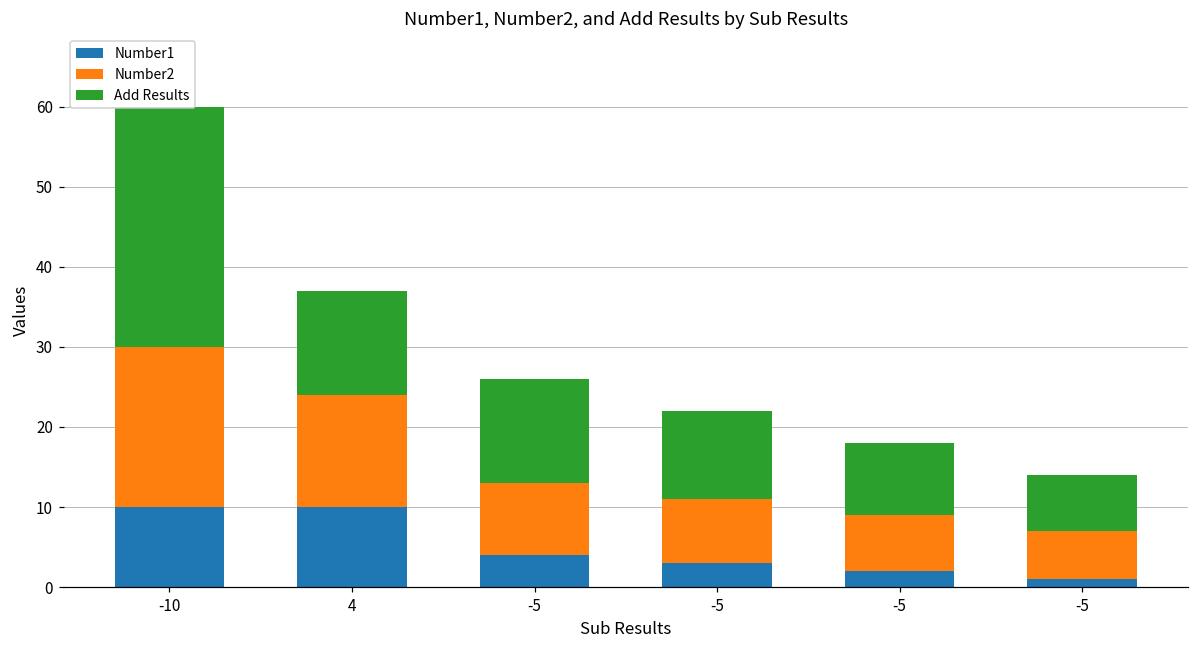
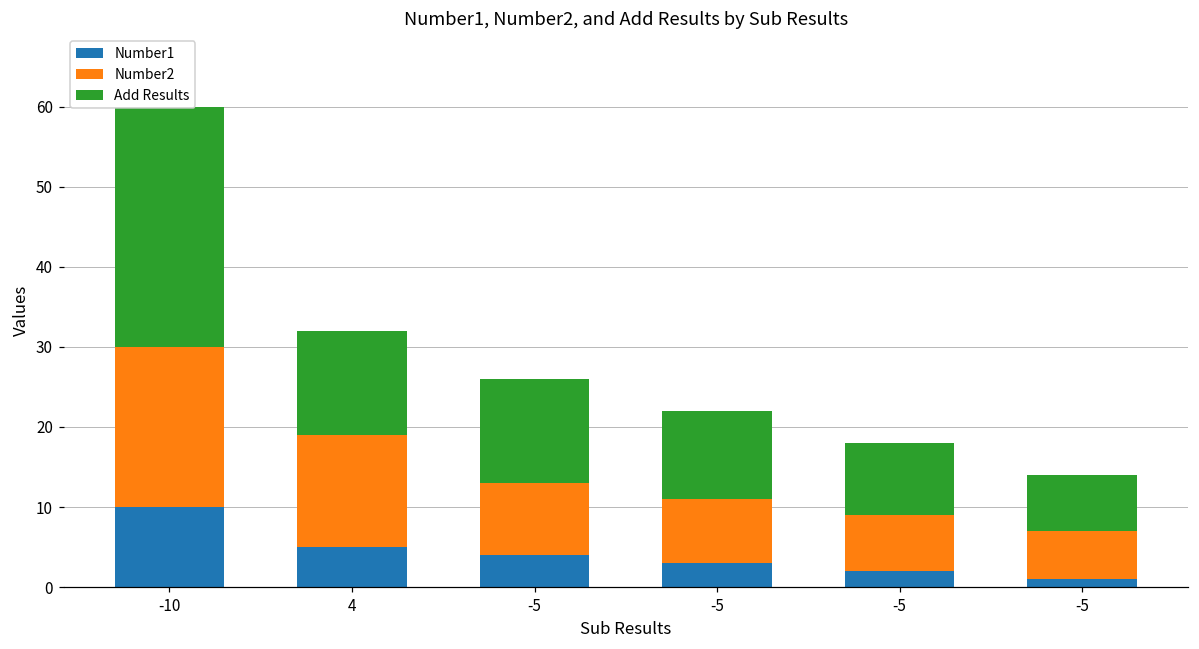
  {
    "Number1": {
      "-10": 10,
-     "4": 10
+     "4": 5
    },
    "Number2": {
      "-10": 20,
      "4": 14
    },
    "Add Results": {
      "4": 13
    }
  }
